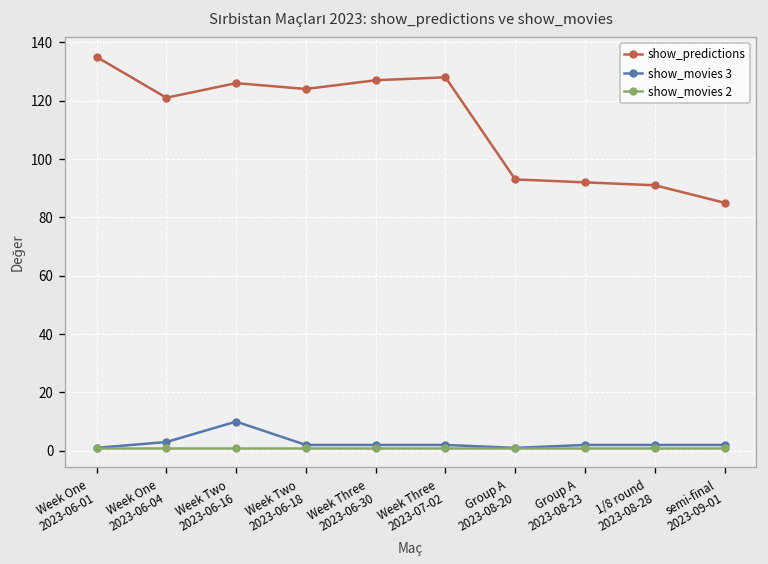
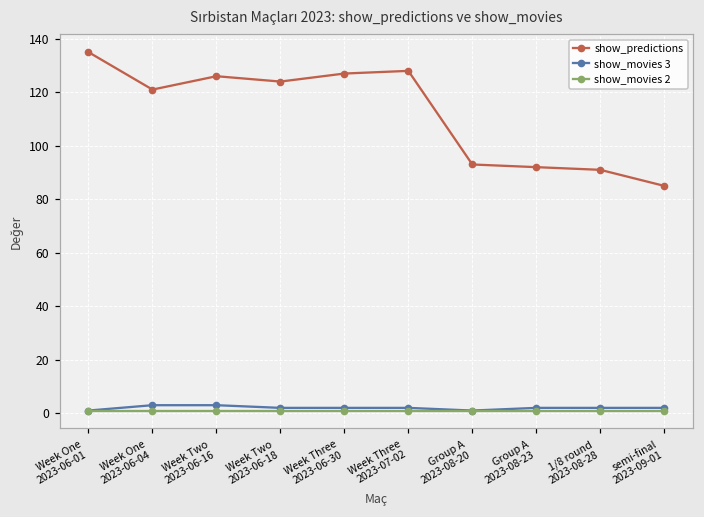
  {
    "show_predictions": {
      "Week One 2023-06-01": 135,
      "Week One 2023-06-04": 121,
      "Week Two 2023-06-16": 126,
      "Week Two 2023-06-18": 124,
      "Week Three 2023-06-30": 127,
      "Week Three 2023-07-02": 128,
      "Group A 2023-08-20": 93,
      "Group A 2023-08-23": 92,
      "1/8 round 2023-08-28": 91,
      "semi-final 2023-09-01": 85
    },
    "show_movies 3": {
      "Week One 2023-06-04": 3,
-     "Week Two 2023-06-16": 10
+     "Week Two 2023-06-16": 3
    },
    "show_movies 2": {
      "Week One 2023-06-04": 1,
      "Week Two 2023-06-16": 1
    }
  }
